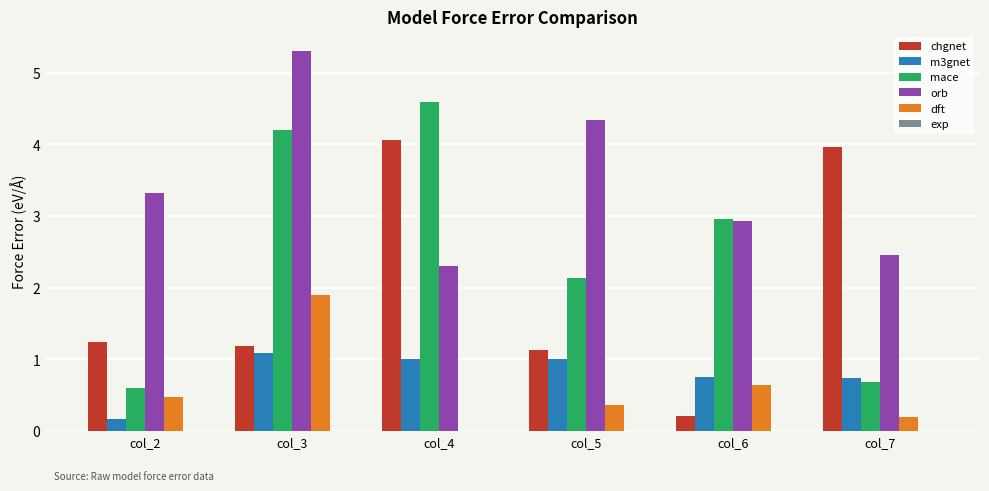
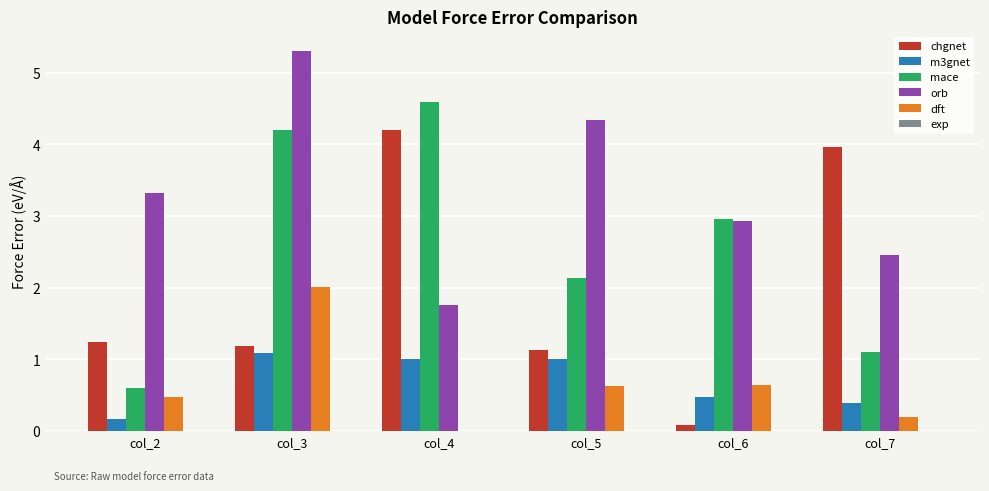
  {
    "chgnet": {
      "col_2": 1.2,
      "col_3": 1.2,
-     "col_4": 4.1,
+     "col_4": 4.2,
      "col_5": 1.1,
-     "col_6": 0.2,
+     "col_6": 0.1,
      "col_7": 4.0
    },
    "m3gnet": {
      "col_2": 0.2,
      "col_3": 1.1,
      "col_4": 1.0,
      "col_5": 1.0,
-     "col_6": 0.8,
-     "col_7": 0.7
+     "col_6": 0.5,
+     "col_7": 0.4
    },
    "mace": {
      "col_2": 0.6,
      "col_3": 4.2,
      "col_4": 4.6,
      "col_5": 2.1,
      "col_6": 3.0,
-     "col_7": 0.7
+     "col_7": 1.1
    },
    "orb": {
      "col_2": 3.3,
      "col_3": 5.3,
-     "col_4": 2.3,
+     "col_4": 1.8,
      "col_5": 4.3,
      "col_6": 2.9,
      "col_7": 2.5
    },
    "dft": {
      "col_2": 0.5,
-     "col_3": 1.9,
-     "col_5": 0.4,
+     "col_3": 2.0,
+     "col_5": 0.6,
      "col_6": 0.6,
      "col_7": 0.2
    },
    "exp": {
      "col_2": 0.0,
      "col_3": 0.0,
      "col_4": 0.0,
      "col_5": 0.0,
      "col_6": 0.0,
      "col_7": 0.0
    }
  }
